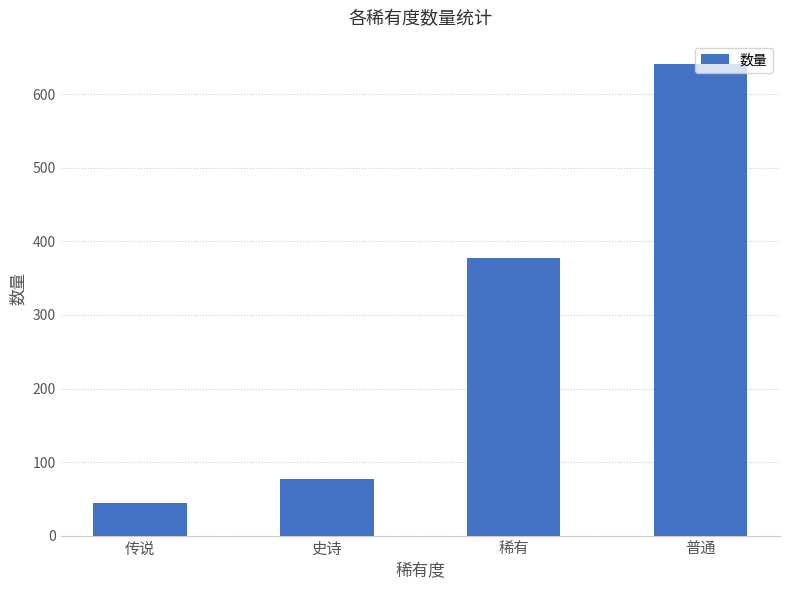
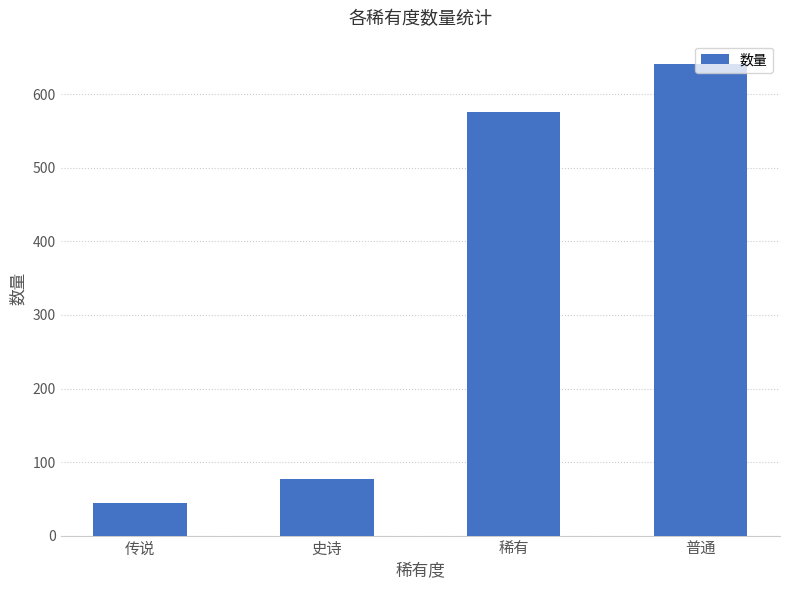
  {
    "传说": 40,
    "史诗": 80,
-   "稀有": 380
+   "稀有": 580
  }
